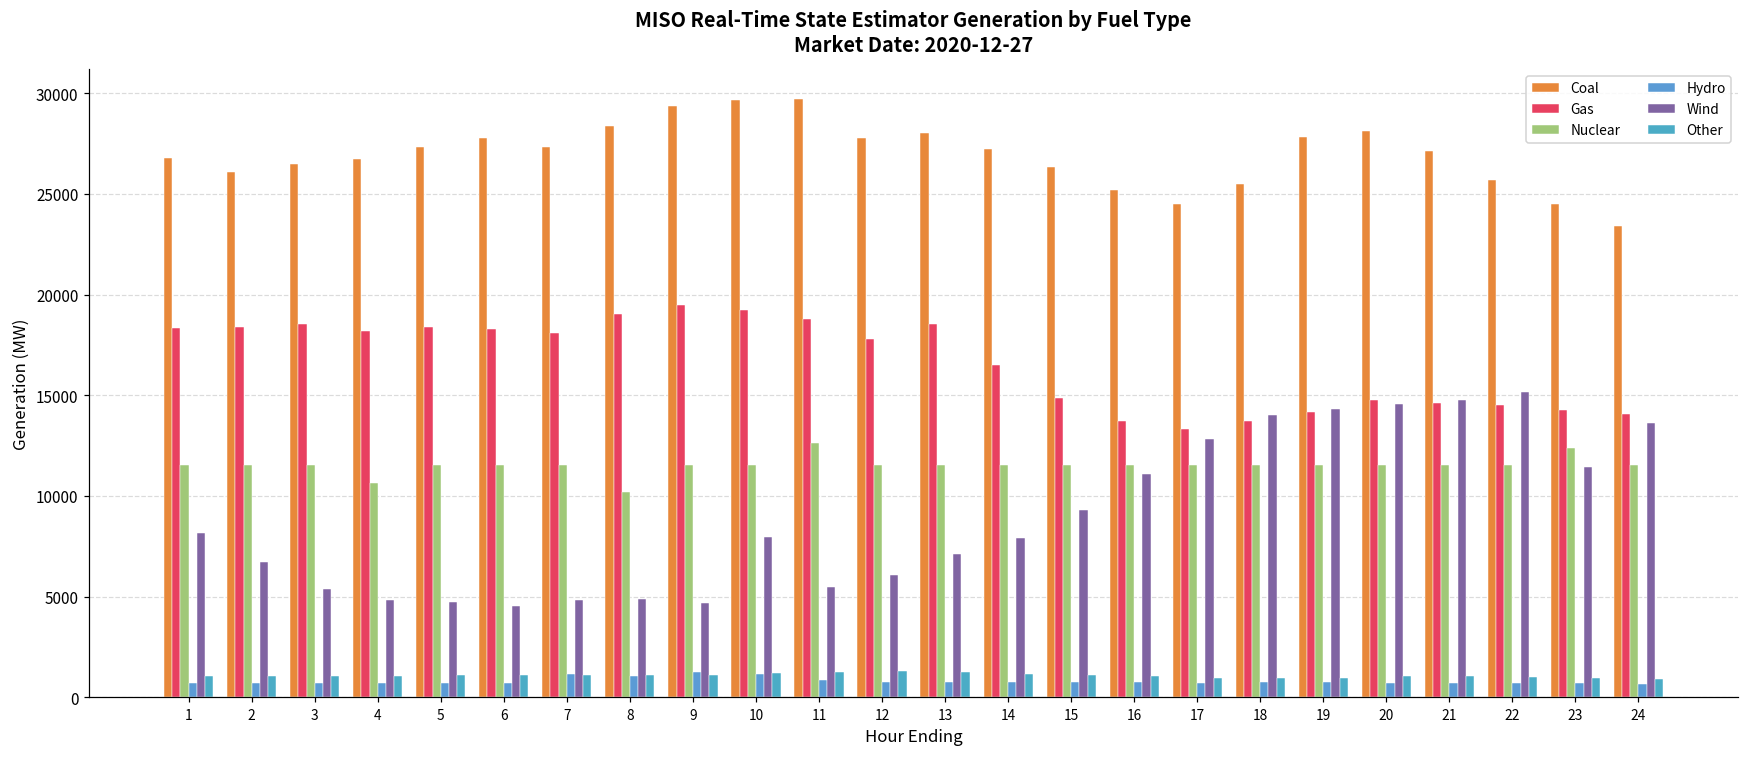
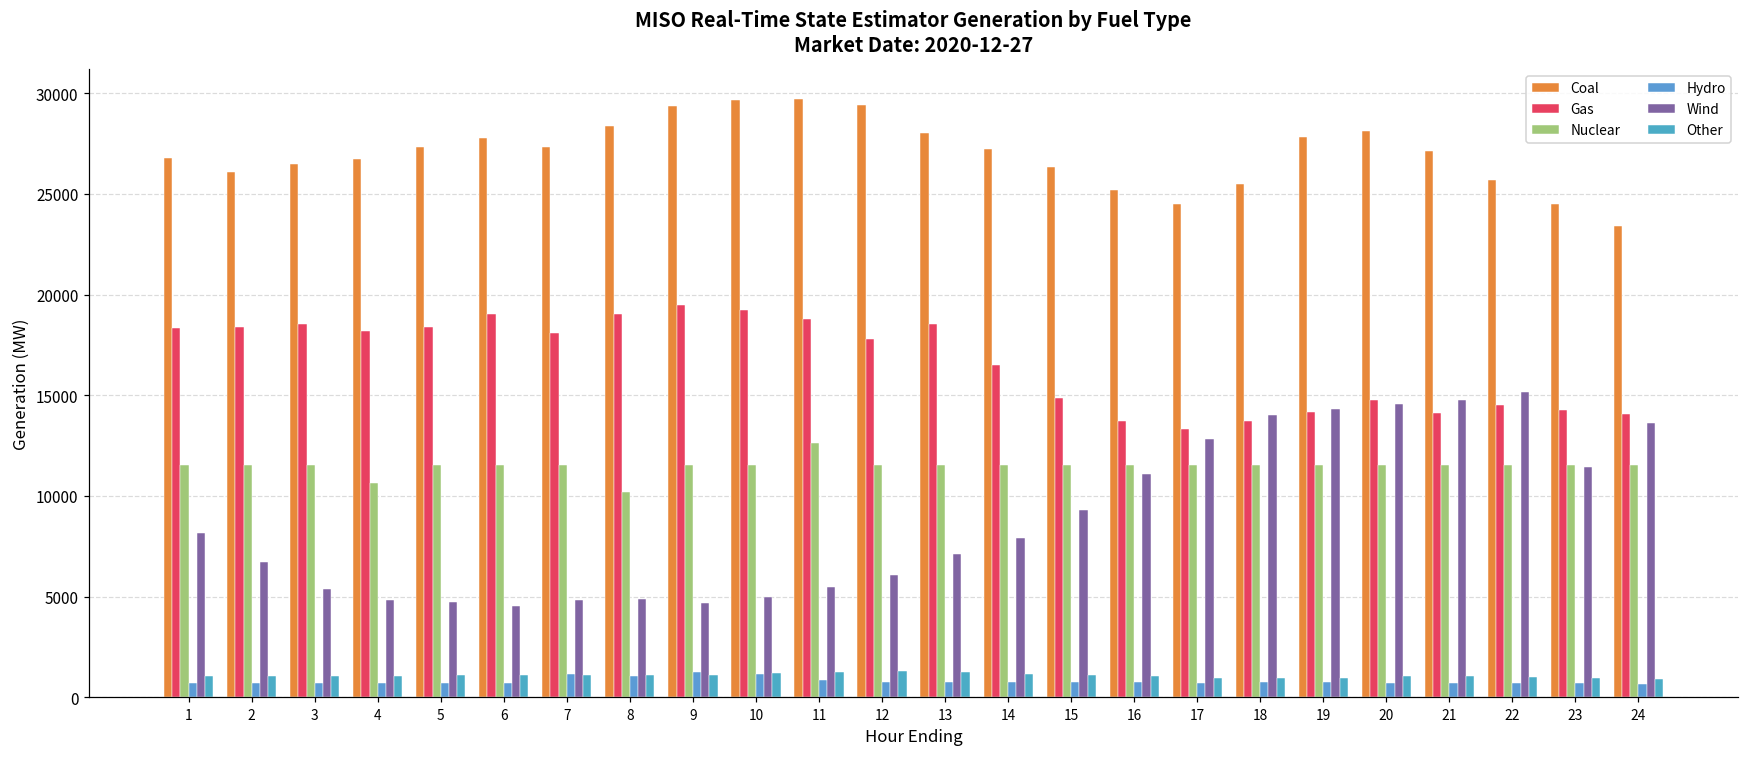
  {
    "Coal": {
      "1": 26800,
      "2": 26100,
      "3": 26500,
      "4": 26700,
      "5": 27300,
      "6": 27800,
      "7": 27300,
      "8": 28400,
      "9": 29400,
      "10": 29700,
      "11": 29700,
-     "12": 27800,
+     "12": 29400,
      "13": 28000,
      "14": 27200,
      "15": 26300,
      "16": 25200,
      "17": 24500,
      "18": 25500,
      "19": 27800,
      "20": 28100,
      "21": 27100,
      "22": 25700,
      "23": 24500,
      "24": 23400
    },
    "Gas": {
      "1": 18400,
      "2": 18400,
      "3": 18500,
      "4": 18200,
      "5": 18400,
-     "6": 18300,
+     "6": 19000,
      "7": 18100,
      "8": 19000,
      "9": 19500,
      "10": 19200,
      "11": 18800,
      "12": 17800,
      "13": 18500,
      "14": 16500,
      "15": 14800,
      "16": 13700,
      "17": 13300,
      "18": 13700,
      "19": 14200,
      "20": 14800,
-     "21": 14600,
+     "21": 14100,
      "22": 14500,
      "23": 14300,
      "24": 14000
    },
    "Nuclear": {
      "1": 11500,
      "2": 11500,
      "3": 11500,
      "4": 10700,
      "5": 11600,
      "6": 11600,
      "7": 11600,
      "8": 10200,
      "9": 11600,
      "10": 11500,
      "11": 12600,
      "12": 11500,
      "13": 11500,
      "14": 11500,
      "15": 11500,
      "16": 11500,
      "17": 11500,
      "18": 11500,
      "19": 11500,
      "20": 11500,
      "21": 11500,
      "22": 11500,
-     "23": 12400,
+     "23": 11500,
      "24": 11500
    },
    "Wind": {
      "1": 8200,
      "2": 6700,
      "3": 5400,
      "4": 4800,
      "5": 4700,
      "6": 4500,
      "7": 4800,
      "8": 4900,
      "9": 4700,
-     "10": 8000,
+     "10": 5000,
      "11": 5500,
      "12": 6100,
      "13": 7100,
      "14": 7900,
      "15": 9300,
      "16": 11100,
      "17": 12800,
      "18": 14000,
      "19": 14300,
      "20": 14500,
      "21": 14800,
      "22": 15200,
      "23": 11400,
      "24": 13600
    }
  }
